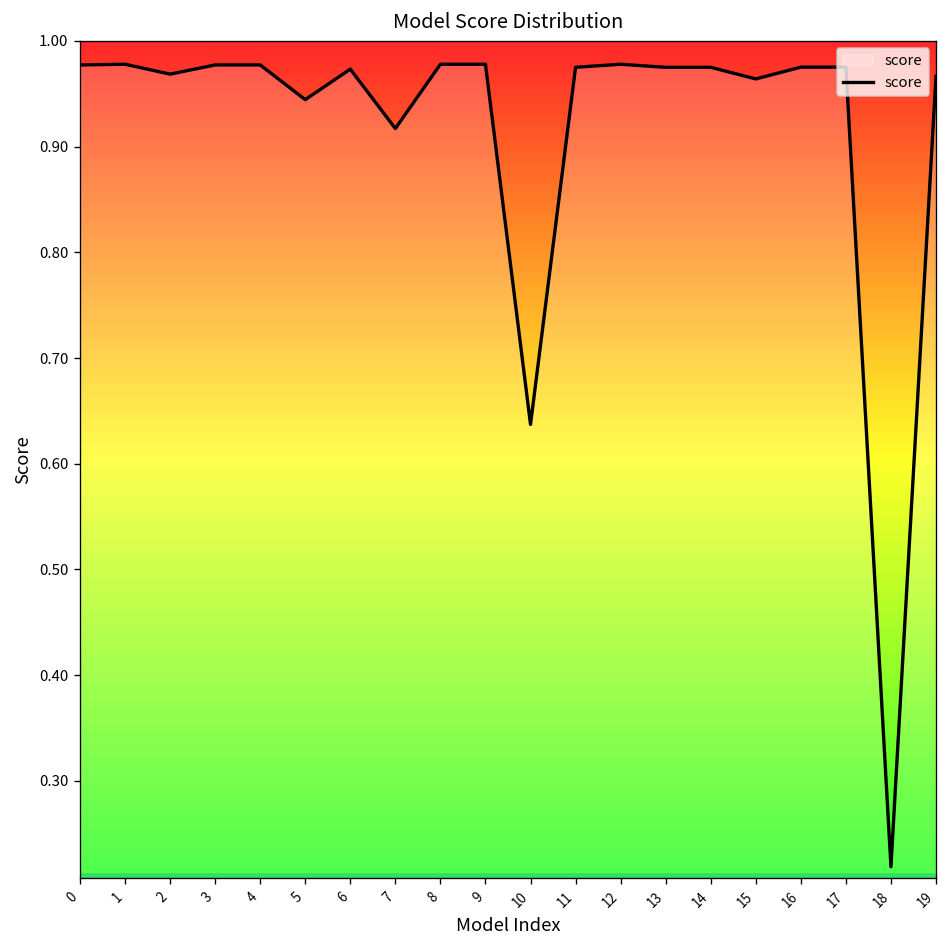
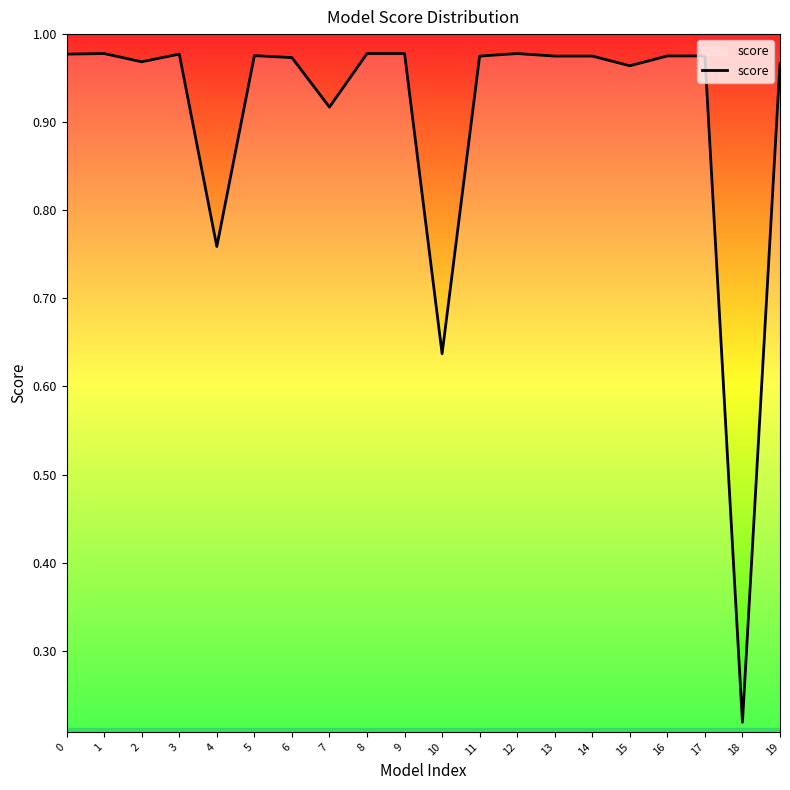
  {
    "0": 0.98,
    "1": 0.98,
    "2": 0.97,
    "3": 0.98,
-   "4": 0.98,
-   "5": 0.94,
+   "4": 0.76,
+   "5": 0.98,
    "6": 0.97,
    "7": 0.92,
    "8": 0.98,
    "9": 0.98,
    "10": 0.64,
    "11": 0.98,
    "12": 0.98,
    "13": 0.98,
    "14": 0.98,
    "15": 0.96,
    "16": 0.98,
    "18": 0.22,
    "19": 0.97
  }
